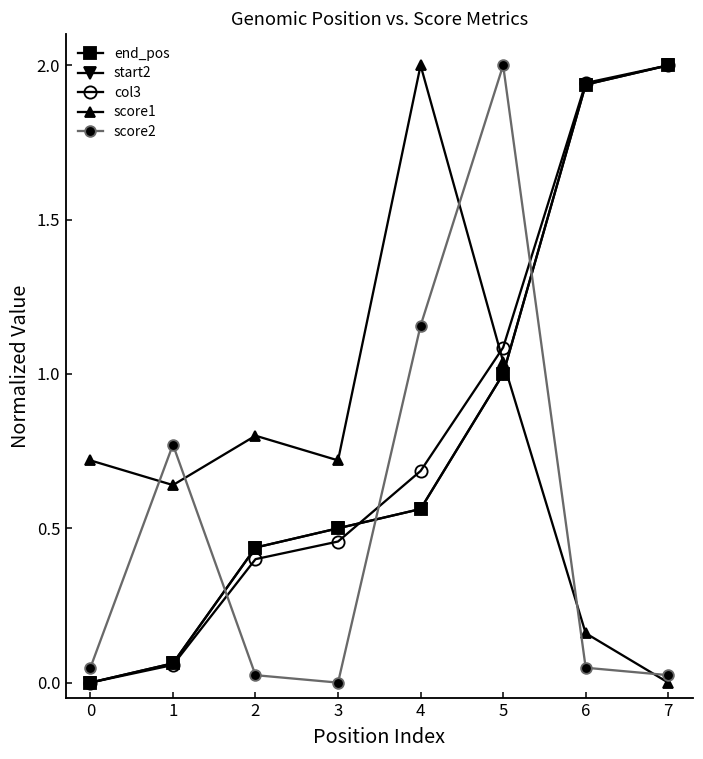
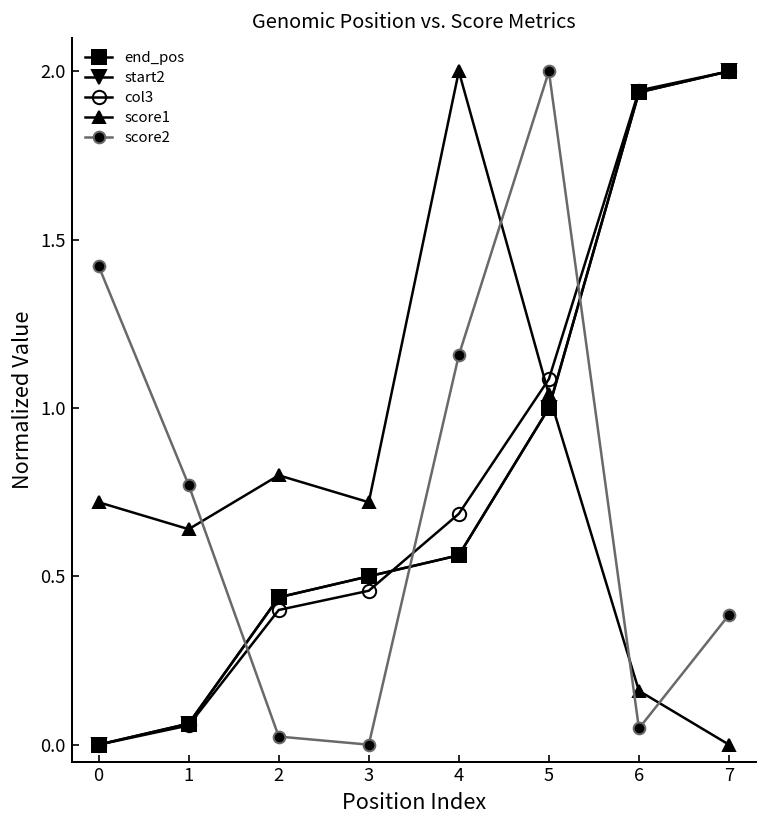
  {
    "score2": {
-     "0": 0.05,
+     "0": 1.42,
      "1": 0.77,
      "2": 0.02,
      "3": 0.00,
      "4": 1.16,
      "5": 2.00,
      "6": 0.05,
-     "7": 0.02
+     "7": 0.39
    }
  }
